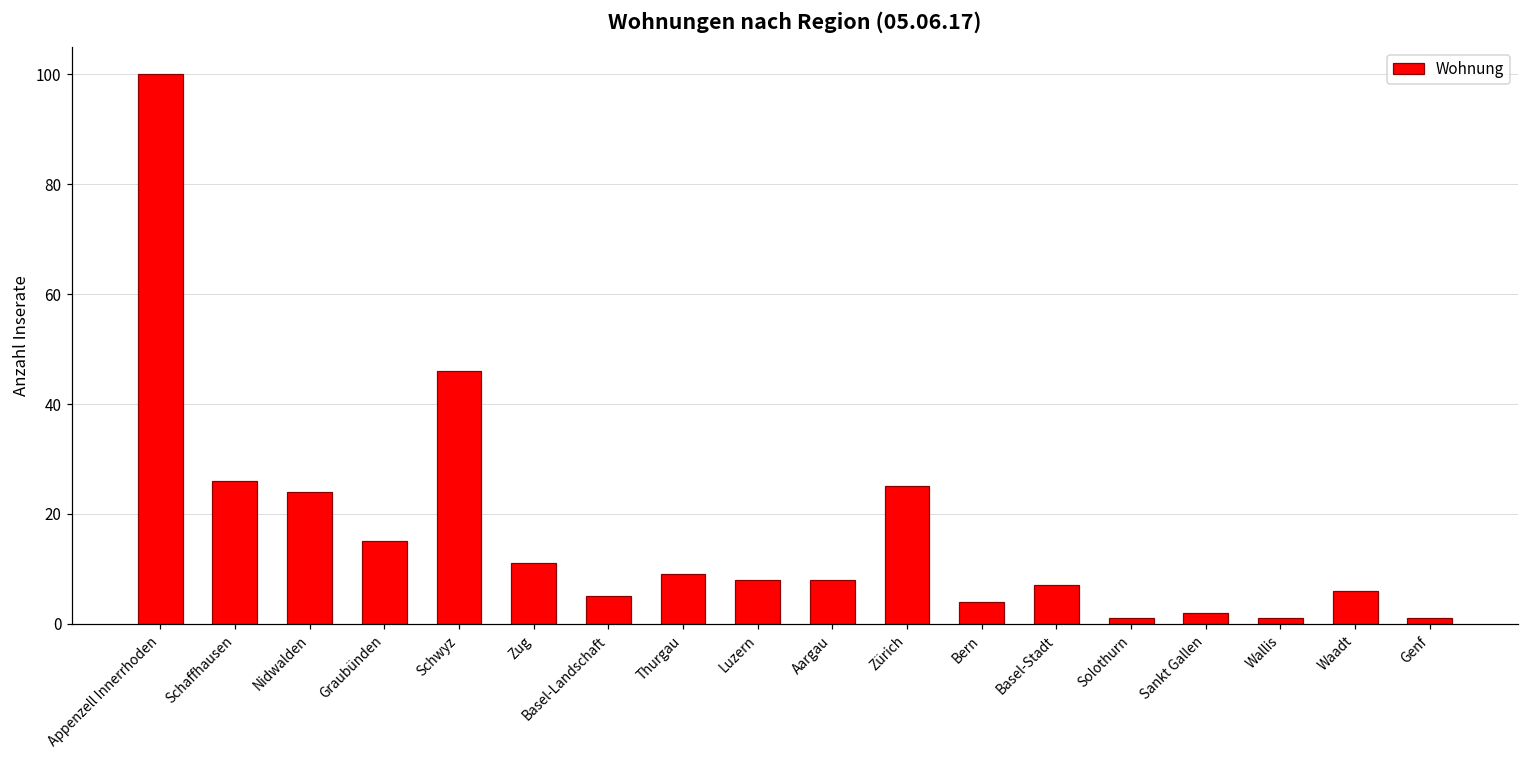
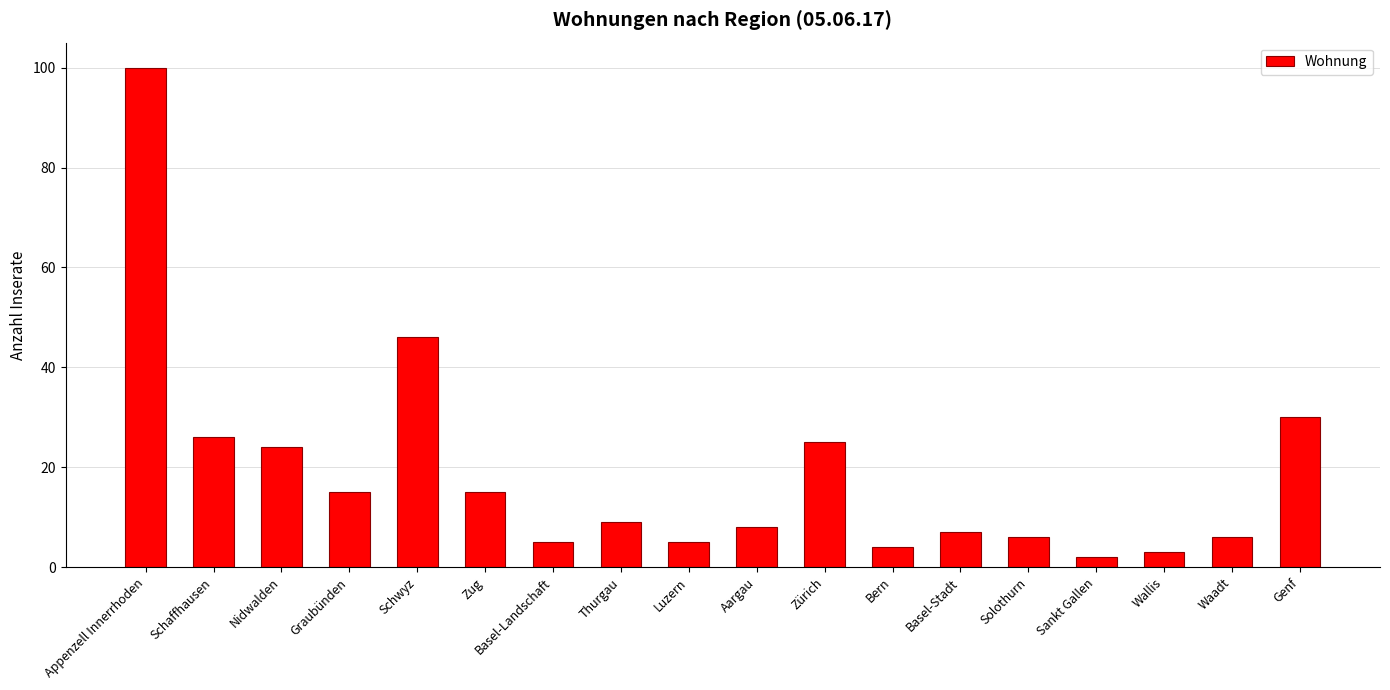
  {
    "Appenzell Innerrhoden": 100,
    "Schaffhausen": 26,
    "Nidwalden": 24,
    "Graubünden": 15,
    "Schwyz": 46,
-   "Zug": 11,
+   "Zug": 15,
    "Basel-Landschaft": 5,
    "Thurgau": 9,
-   "Luzern": 8,
+   "Luzern": 5,
    "Aargau": 8,
    "Zürich": 25,
    "Bern": 4,
    "Basel-Stadt": 7,
-   "Solothurn": 1,
+   "Solothurn": 6,
    "Sankt Gallen": 2,
-   "Wallis": 1,
+   "Wallis": 3,
    "Waadt": 6,
-   "Genf": 1
+   "Genf": 30
  }
